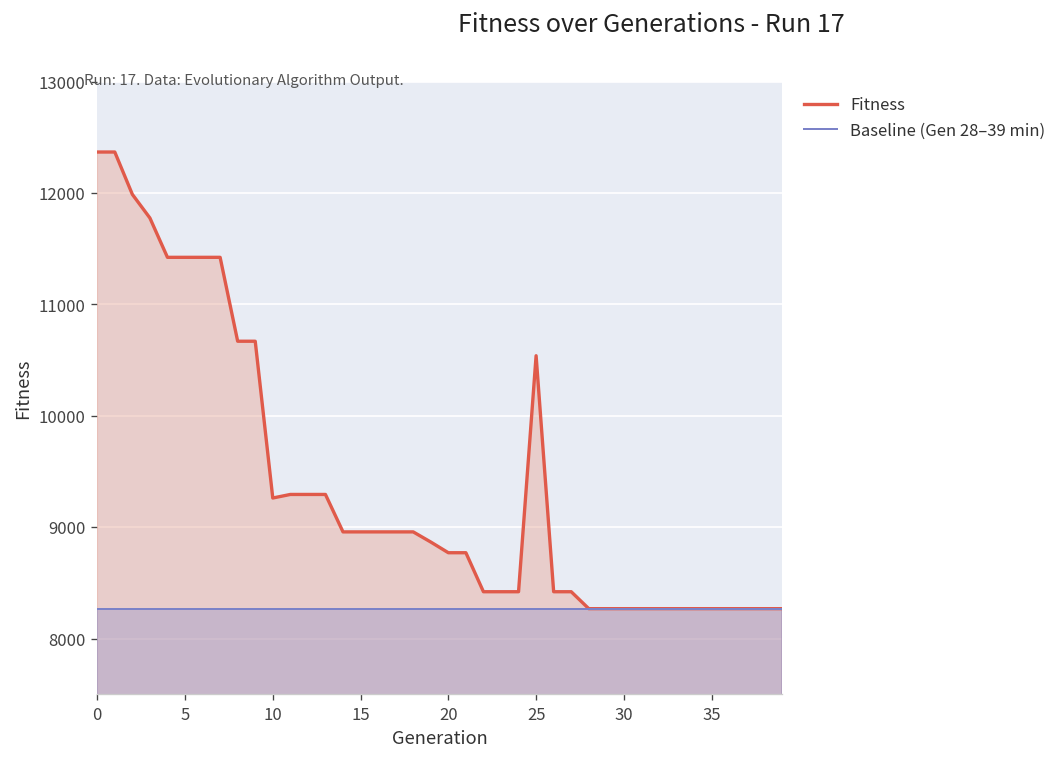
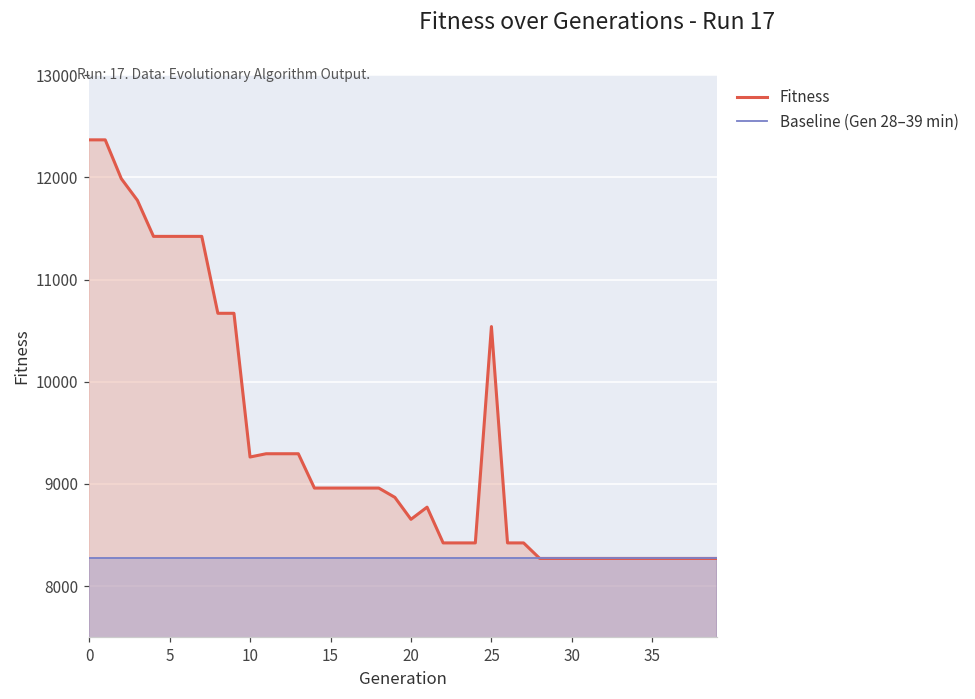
  {
    "Fitness": {
      "0": 12400,
      "5": 11400,
      "10": 9300,
      "15": 9000,
-     "20": 8800,
+     "20": 8700,
      "25": 10500
    },
    "Baseline (Gen 28–39 min)": {
      "0": 8300,
      "5": 8300,
      "10": 8300,
      "15": 8300,
      "20": 8300,
      "25": 8300
    }
  }
